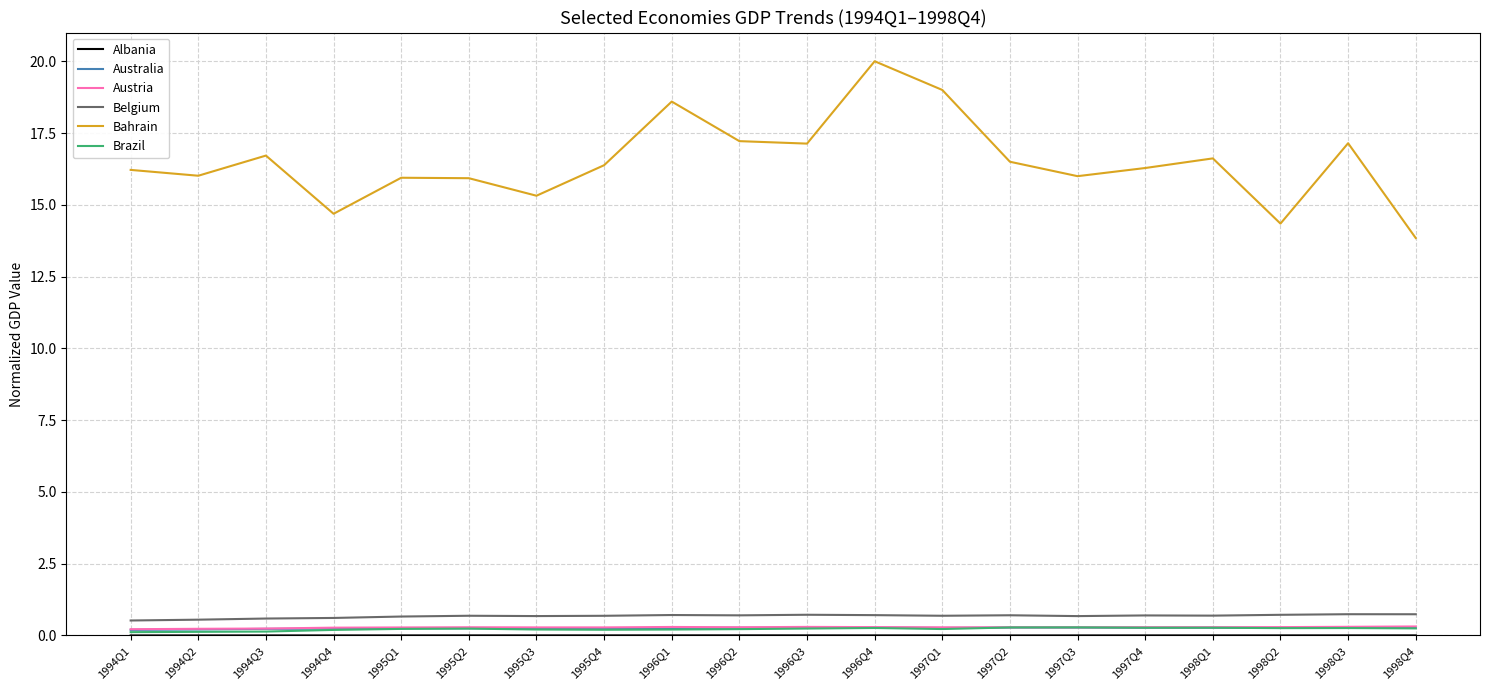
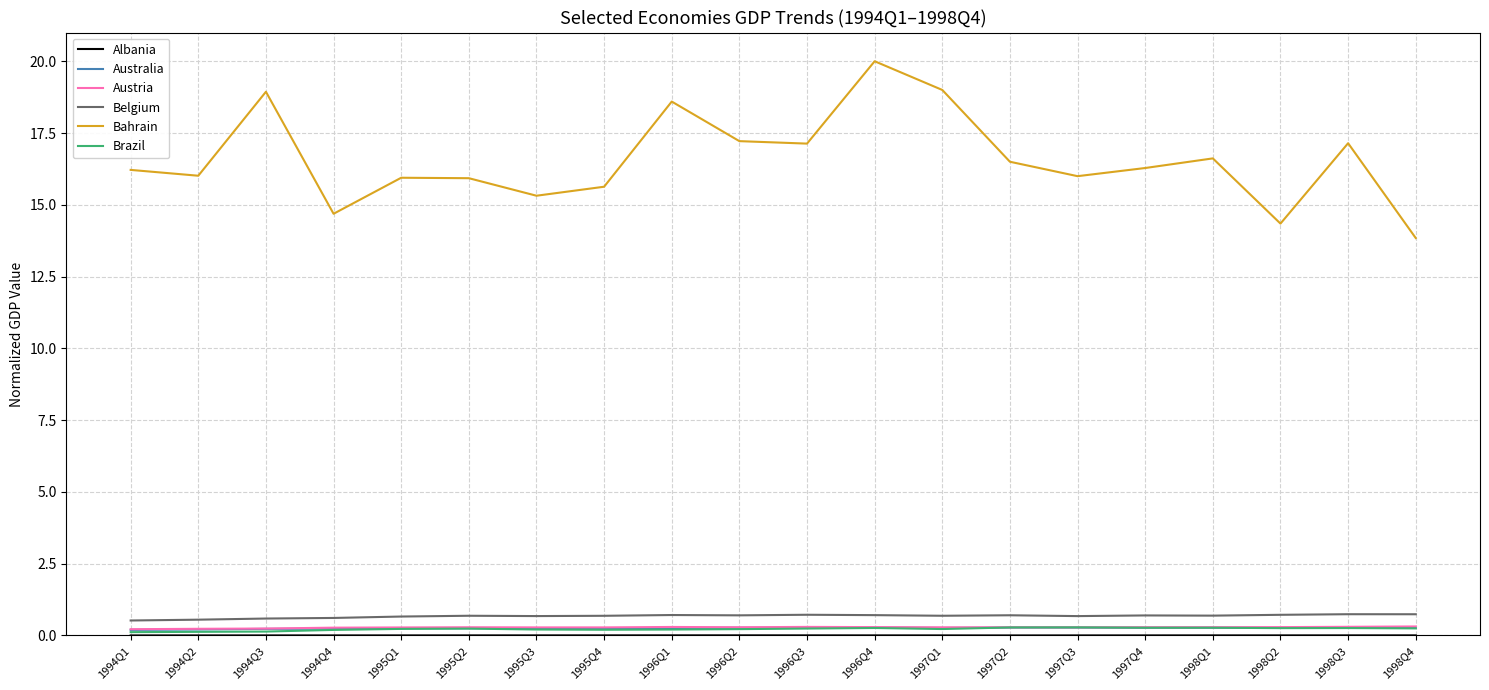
  {
    "Albania": {
      "1994Q1": 0.0,
      "1994Q2": 0.0,
      "1994Q3": 0.0,
      "1994Q4": 0.0,
      "1995Q1": 0.0,
      "1995Q2": 0.0,
      "1995Q3": 0.0,
      "1995Q4": 0.0,
      "1996Q1": 0.0,
      "1996Q2": 0.0,
      "1996Q3": 0.0,
      "1996Q4": 0.0,
      "1997Q1": 0.0,
      "1997Q2": 0.0,
      "1997Q3": 0.0,
      "1997Q4": 0.0,
      "1998Q1": 0.0,
      "1998Q2": 0.0,
      "1998Q3": 0.0,
      "1998Q4": 0.0
    },
    "Belgium": {
      "1994Q1": 0.5,
      "1994Q2": 0.5,
      "1994Q3": 0.6,
      "1994Q4": 0.6,
      "1995Q1": 0.7,
      "1995Q2": 0.7,
      "1995Q3": 0.7,
      "1995Q4": 0.7,
      "1996Q1": 0.7,
      "1996Q2": 0.7,
      "1996Q3": 0.7,
      "1996Q4": 0.7,
      "1997Q1": 0.7,
      "1997Q2": 0.7,
      "1997Q3": 0.7,
      "1997Q4": 0.7,
      "1998Q1": 0.7,
      "1998Q2": 0.7,
      "1998Q3": 0.7,
      "1998Q4": 0.7
    },
    "Bahrain": {
      "1994Q1": 16.2,
      "1994Q2": 16.0,
-     "1994Q3": 16.7,
+     "1994Q3": 18.9,
      "1994Q4": 14.7,
      "1995Q1": 15.9,
      "1995Q2": 15.9,
      "1995Q3": 15.3,
-     "1995Q4": 16.4,
+     "1995Q4": 15.6,
      "1996Q1": 18.6,
      "1996Q2": 17.2,
      "1996Q3": 17.1,
      "1996Q4": 20.0,
      "1997Q1": 19.0,
      "1997Q2": 16.5,
      "1997Q3": 16.0,
      "1997Q4": 16.3,
      "1998Q1": 16.6,
      "1998Q2": 14.3,
      "1998Q3": 17.1,
      "1998Q4": 13.8
    },
    "Brazil": {
      "1994Q3": 0.1
    }
  }
